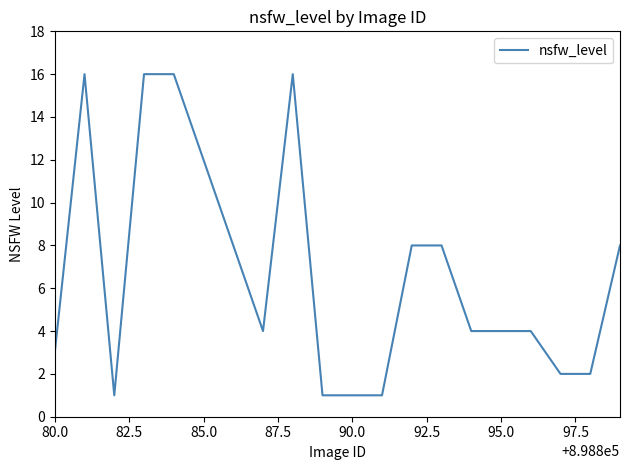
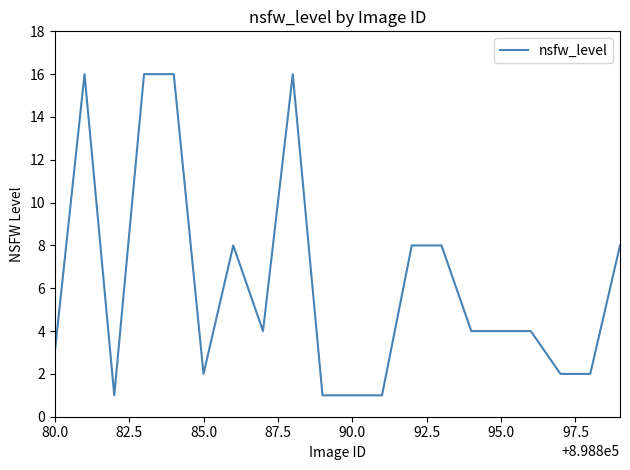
  {
    "80.0": 3,
-   "85.0": 12,
+   "85.0": 2,
    "90.0": 1,
    "95.0": 4
  }
